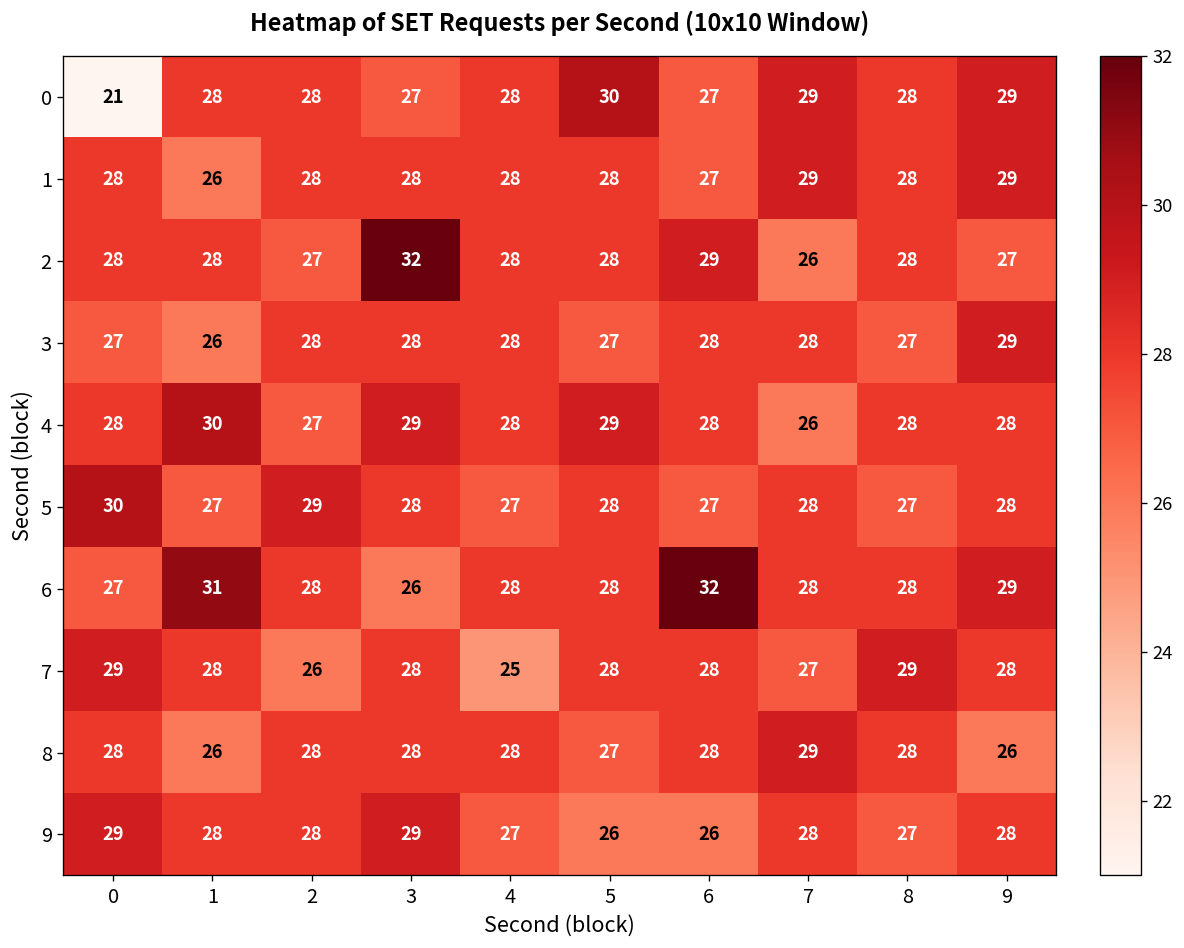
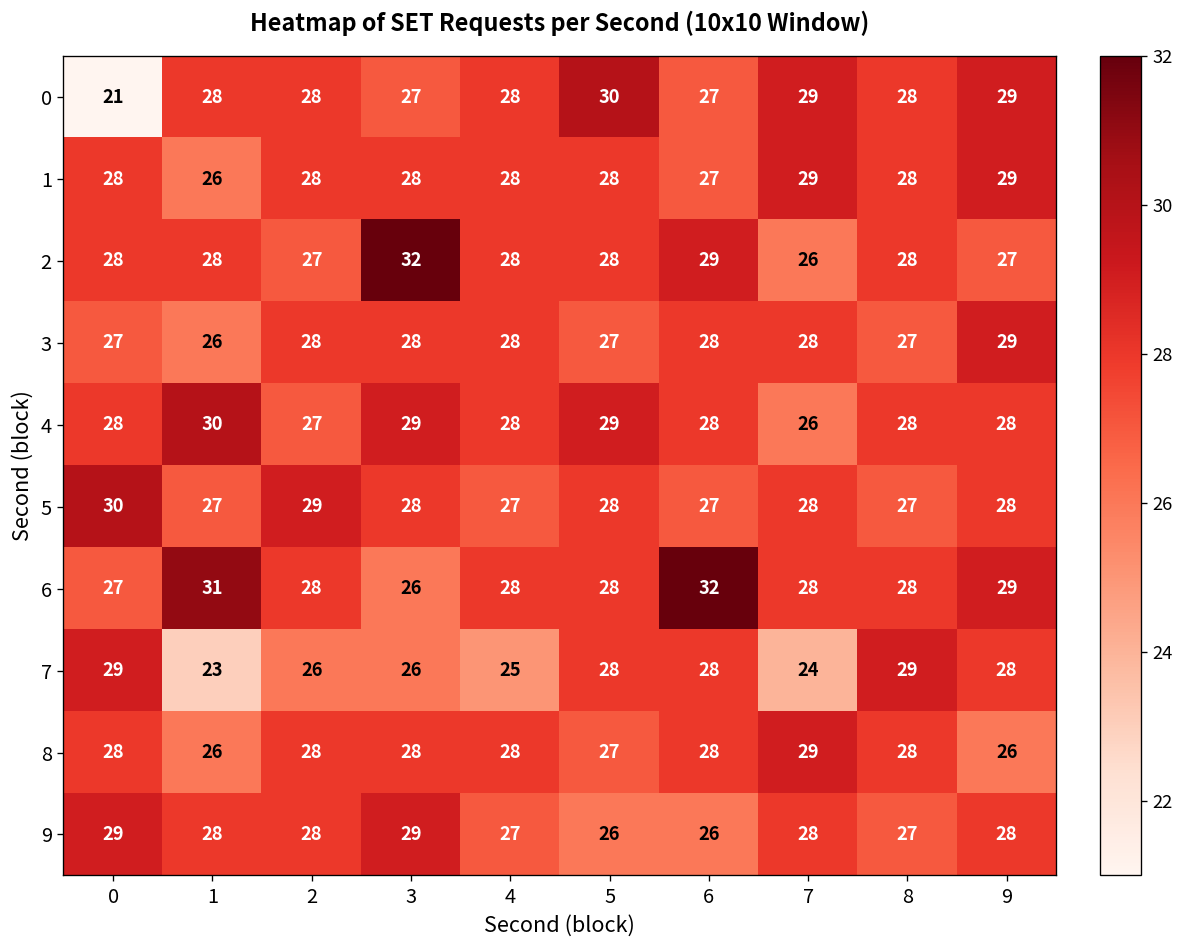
  {
    "0": {
      "0": 21,
      "1": 28,
      "2": 28,
      "3": 27,
      "4": 28,
      "5": 30,
      "6": 27,
      "7": 29,
      "8": 28,
      "9": 29
    },
    "1": {
      "0": 28,
      "1": 26,
      "2": 28,
      "3": 28,
      "4": 28,
      "5": 28,
      "6": 27,
      "7": 29,
      "8": 28,
      "9": 29
    },
    "2": {
      "0": 28,
      "1": 28,
      "2": 27,
      "3": 32,
      "4": 28,
      "5": 28,
      "6": 29,
      "7": 26,
      "8": 28,
      "9": 27
    },
    "3": {
      "0": 27,
      "1": 26,
      "2": 28,
      "3": 28,
      "4": 28,
      "5": 27,
      "6": 28,
      "7": 28,
      "8": 27,
      "9": 29
    },
    "4": {
      "0": 28,
      "1": 30,
      "2": 27,
      "3": 29,
      "4": 28,
      "5": 29,
      "6": 28,
      "7": 26,
      "8": 28,
      "9": 28
    },
    "5": {
      "0": 30,
      "1": 27,
      "2": 29,
      "3": 28,
      "4": 27,
      "5": 28,
      "6": 27,
      "7": 28,
      "8": 27,
      "9": 28
    },
    "6": {
      "0": 27,
      "1": 31,
      "2": 28,
      "3": 26,
      "4": 28,
      "5": 28,
      "6": 32,
      "7": 28,
      "8": 28,
      "9": 29
    },
    "7": {
      "0": 29,
-     "1": 28,
+     "1": 23,
      "2": 26,
-     "3": 28,
+     "3": 26,
      "4": 25,
      "5": 28,
      "6": 28,
-     "7": 27,
+     "7": 24,
      "8": 29,
      "9": 28
    },
    "8": {
      "0": 28,
      "1": 26,
      "2": 28,
      "3": 28,
      "4": 28,
      "5": 27,
      "6": 28,
      "7": 29,
      "8": 28,
      "9": 26
    },
    "9": {
      "0": 29,
      "1": 28,
      "2": 28,
      "3": 29,
      "4": 27,
      "5": 26,
      "6": 26,
      "7": 28,
      "8": 27,
      "9": 28
    }
  }
